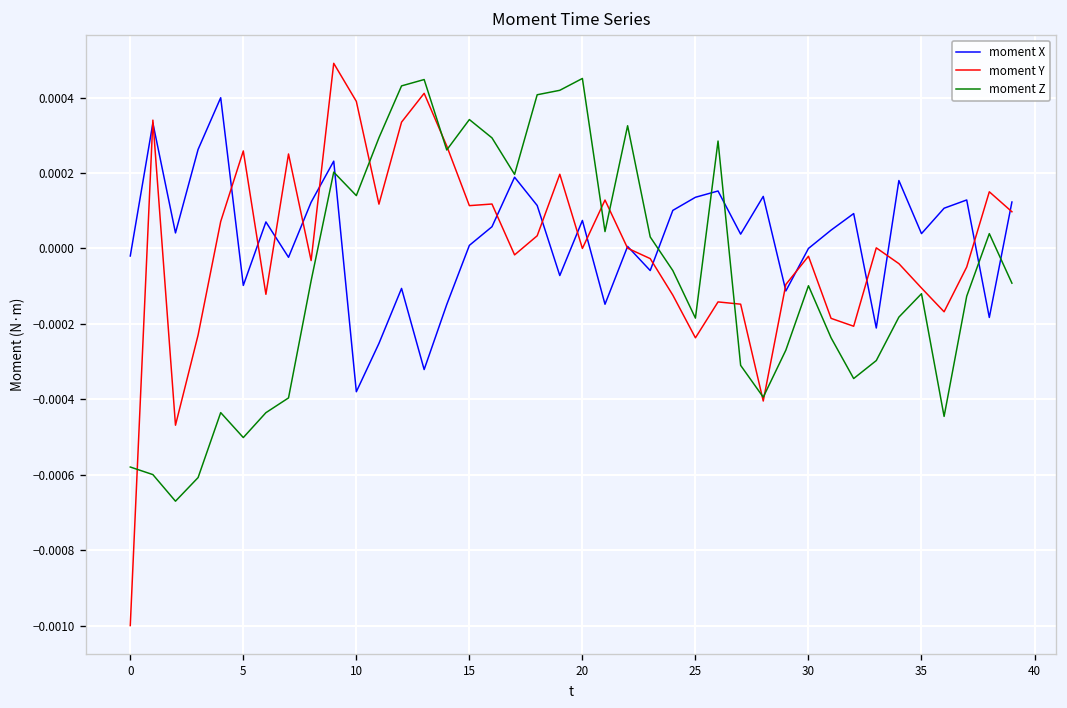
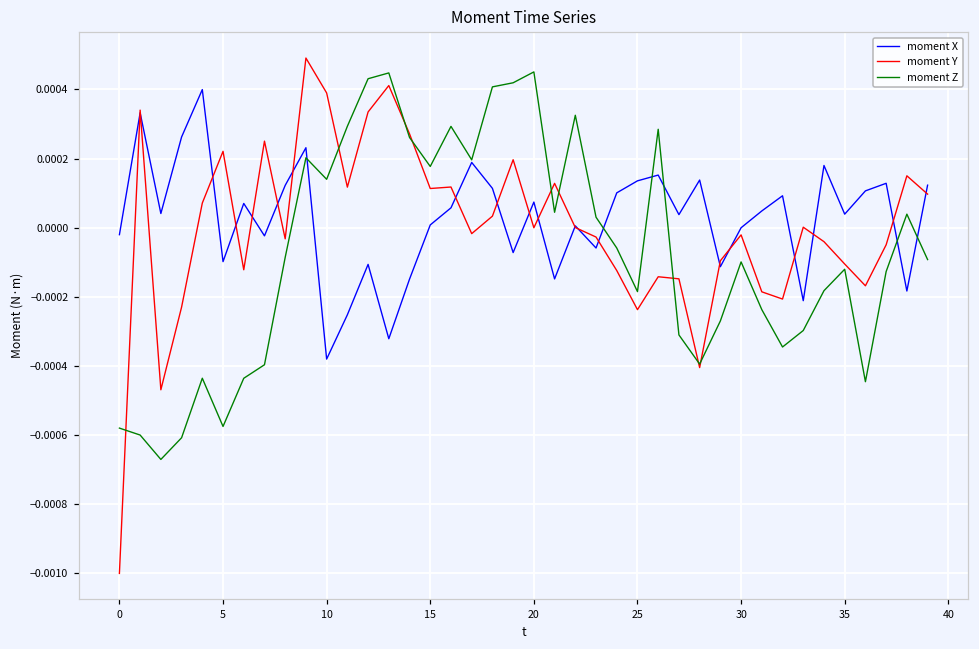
  {
    "moment X": {
      "0": -0.00002,
      "5": -0.00010,
      "10": -0.00038,
      "15": 0.00001,
      "20": 0.00007,
      "25": 0.00014,
      "30": 0.00000,
      "35": 0.00004
    },
    "moment Y": {
      "0": -0.00100,
-     "5": 0.00026,
+     "5": 0.00022,
      "10": 0.00039,
      "15": 0.00011,
      "20": 0.00000,
      "25": -0.00024,
      "30": -0.00002,
      "35": -0.00010
    },
    "moment Z": {
      "0": -0.00058,
-     "5": -0.00050,
+     "5": -0.00057,
      "10": 0.00014,
-     "15": 0.00034,
+     "15": 0.00018,
      "20": 0.00045,
      "25": -0.00018,
      "30": -0.00010,
      "35": -0.00012
    }
  }
